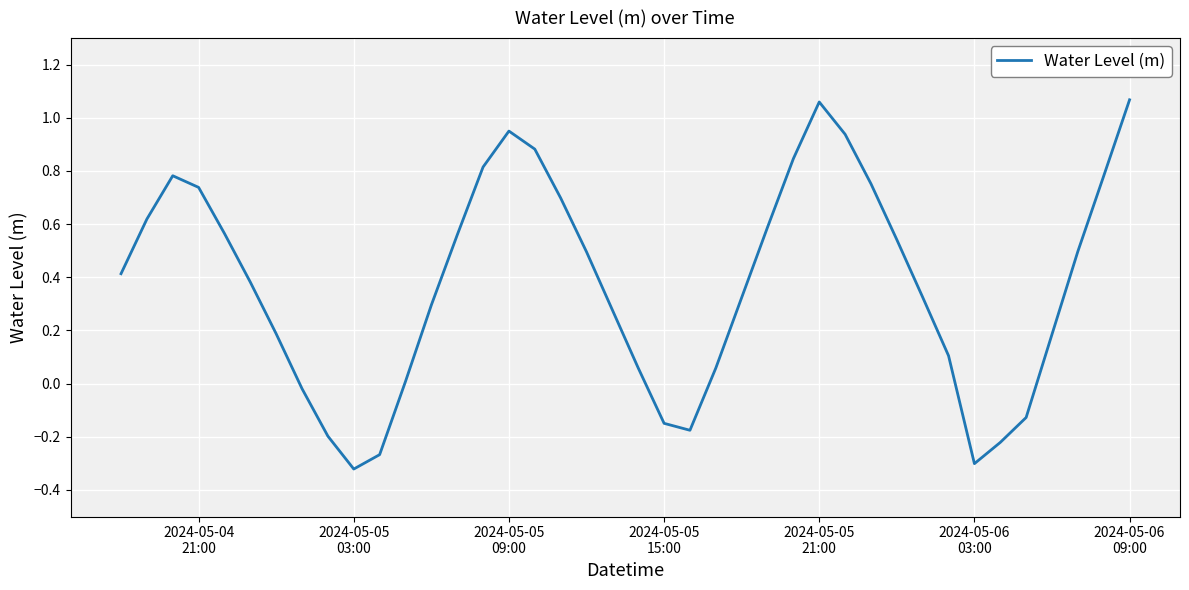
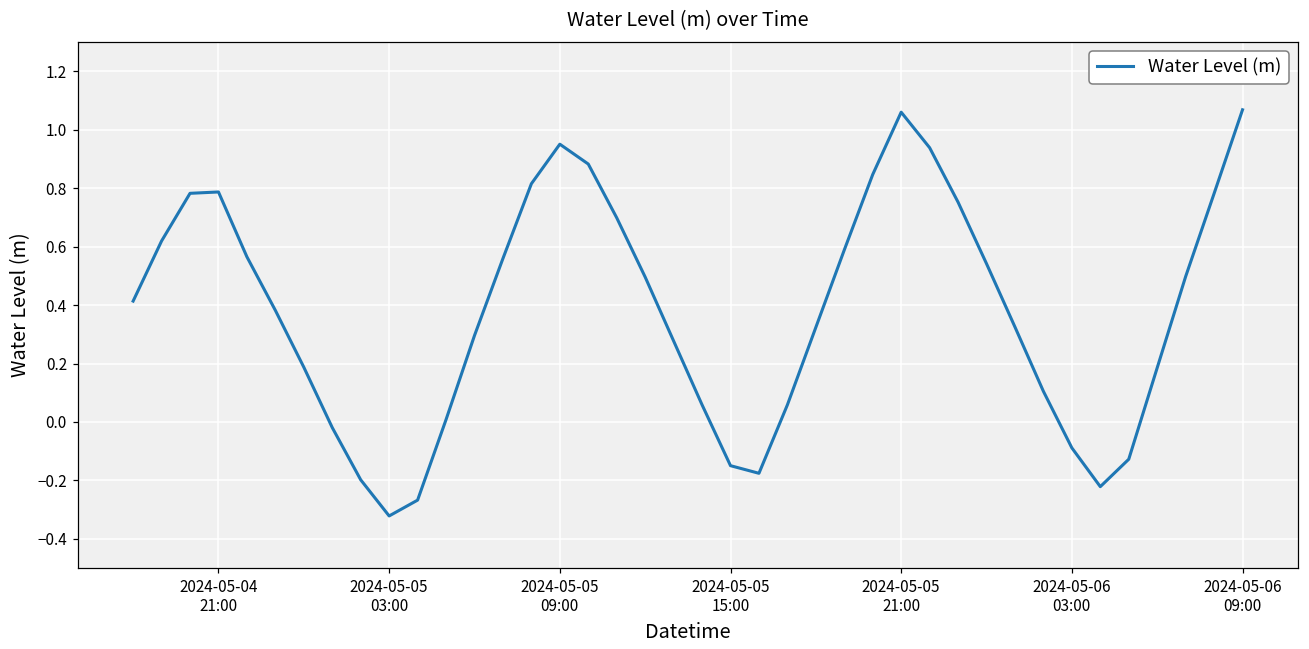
  {
-   "2024-05-04 21:00": 0.74,
+   "2024-05-04 21:00": 0.79,
    "2024-05-05 03:00": -0.32,
    "2024-05-05 09:00": 0.95,
    "2024-05-05 15:00": -0.15,
    "2024-05-05 21:00": 1.06,
-   "2024-05-06 03:00": -0.30,
+   "2024-05-06 03:00": -0.09,
    "2024-05-06 09:00": 1.07
  }
